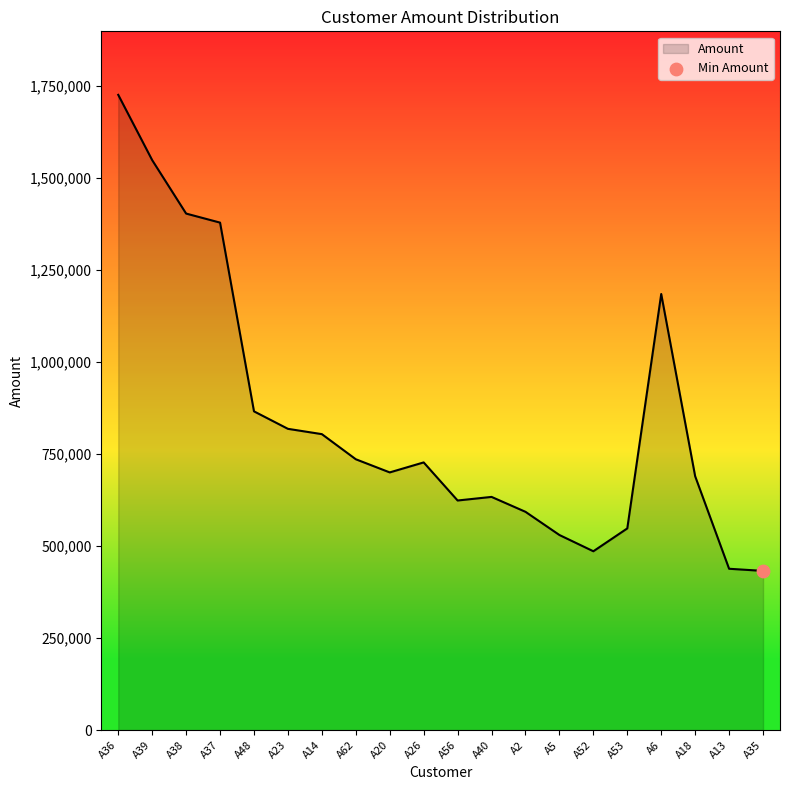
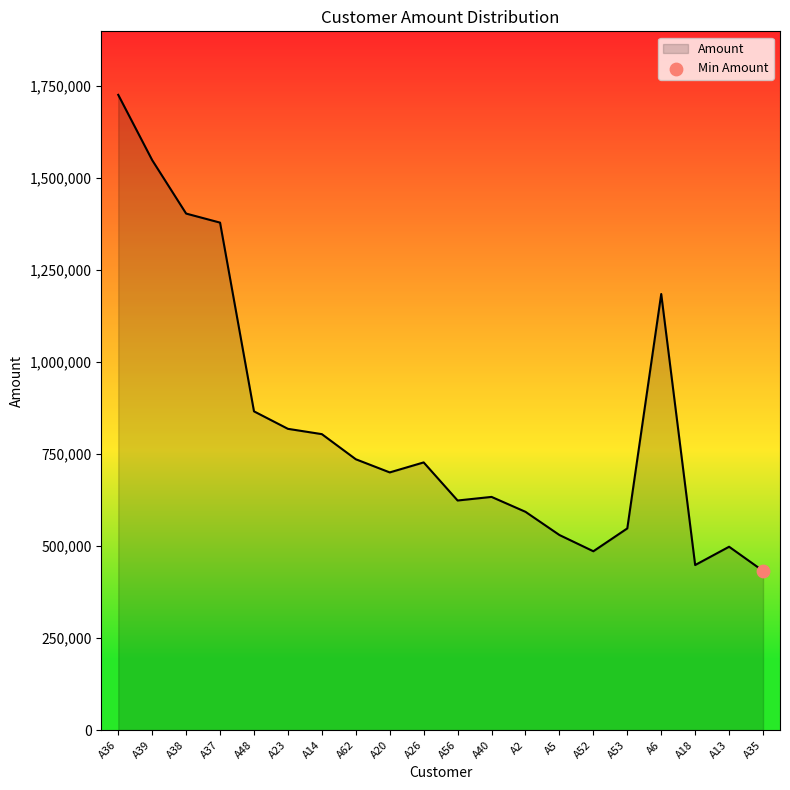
  {
    "Amount": {
      "A36": "1,720,000",
      "A39": "1,550,000",
      "A38": "1,400,000",
      "A37": "1,380,000",
      "A48": "870,000",
      "A23": "820,000",
      "A14": "800,000",
      "A62": "740,000",
      "A20": "700,000",
      "A26": "730,000",
      "A56": "620,000",
      "A40": "630,000",
      "A2": "590,000",
      "A5": "530,000",
      "A52": "490,000",
      "A53": "550,000",
      "A6": "1,180,000",
-     "A18": "690,000",
-     "A13": "440,000"
+     "A18": "450,000",
+     "A13": "500,000"
    }
  }
